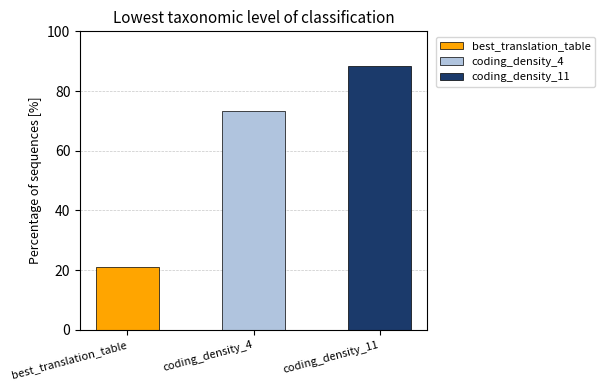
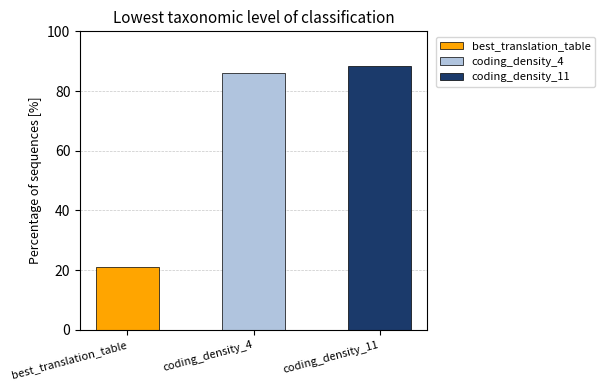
  {
    "best_translation_table": 21,
-   "coding_density_4": 73,
+   "coding_density_4": 86,
    "coding_density_11": 89
  }
